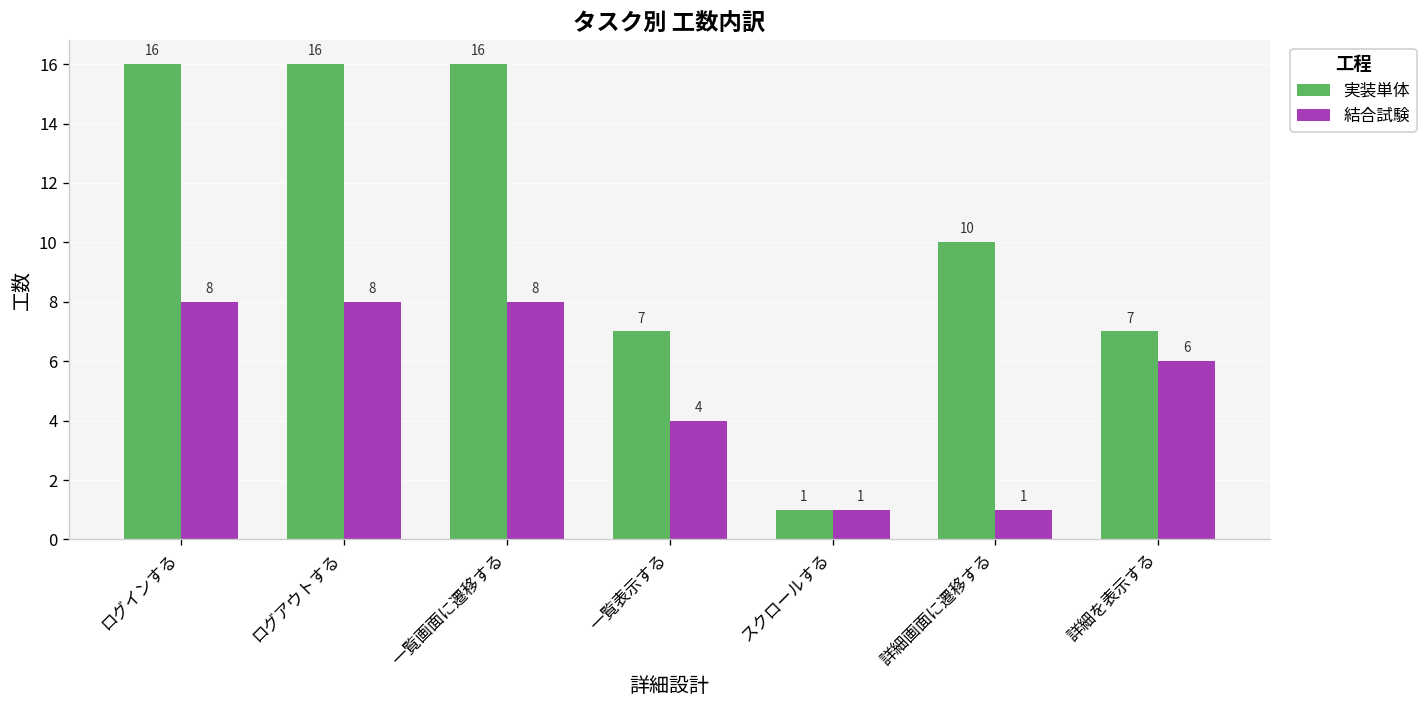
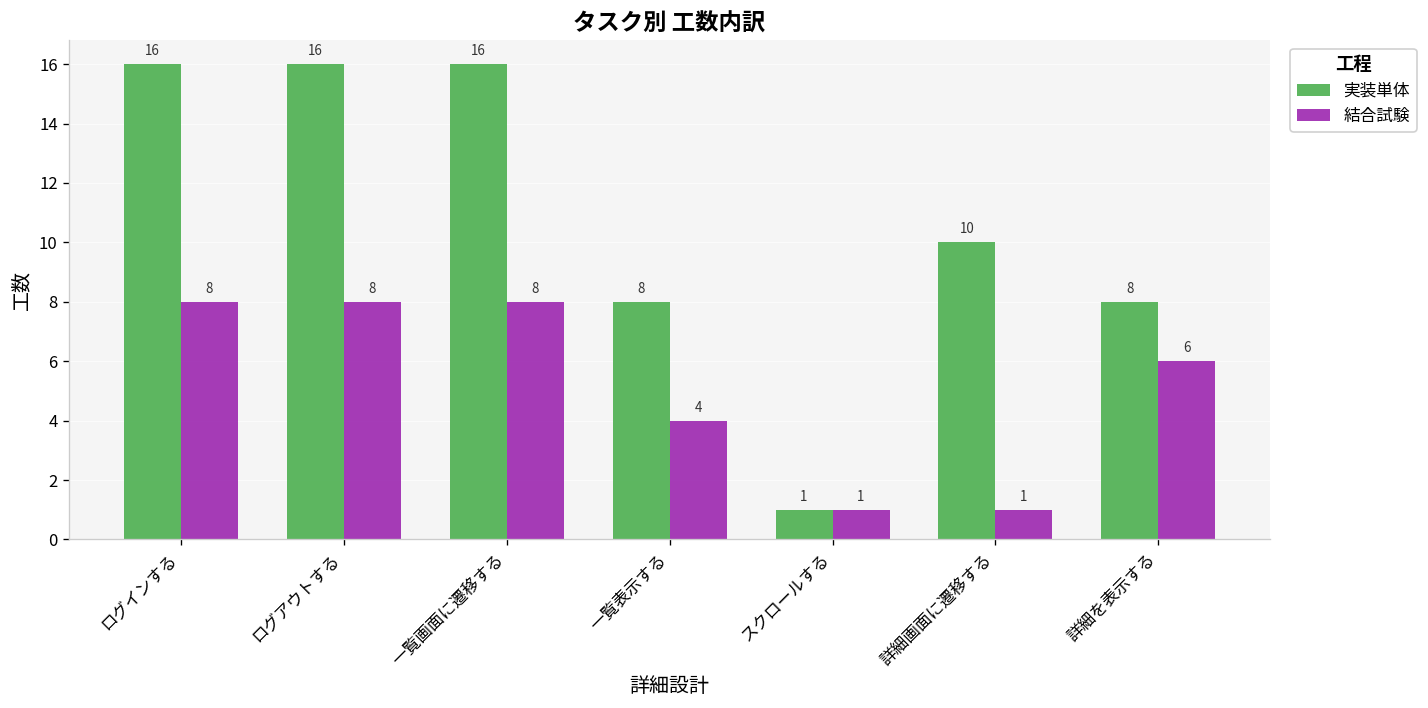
  {
    "実装単体": {
      "ログインする": 16,
      "ログアウトする": 16,
      "一覧画面に遷移する": 16,
-     "一覧表示する": 7,
+     "一覧表示する": 8,
      "スクロールする": 1,
      "詳細画面に遷移する": 10,
-     "詳細を表示する": 7
+     "詳細を表示する": 8
    },
    "結合試験": {
      "ログインする": 8,
      "ログアウトする": 8,
      "一覧画面に遷移する": 8,
      "一覧表示する": 4,
      "スクロールする": 1,
      "詳細画面に遷移する": 1,
      "詳細を表示する": 6
    }
  }
